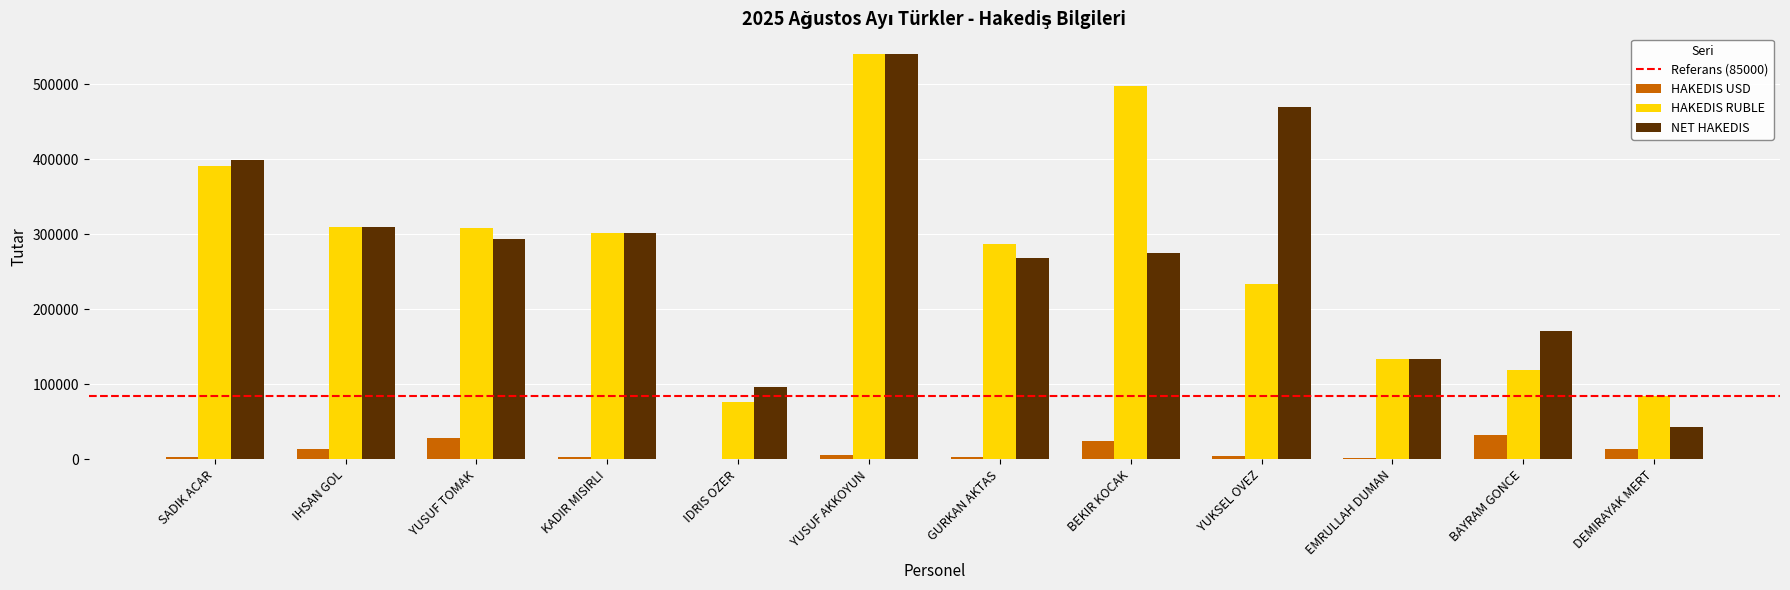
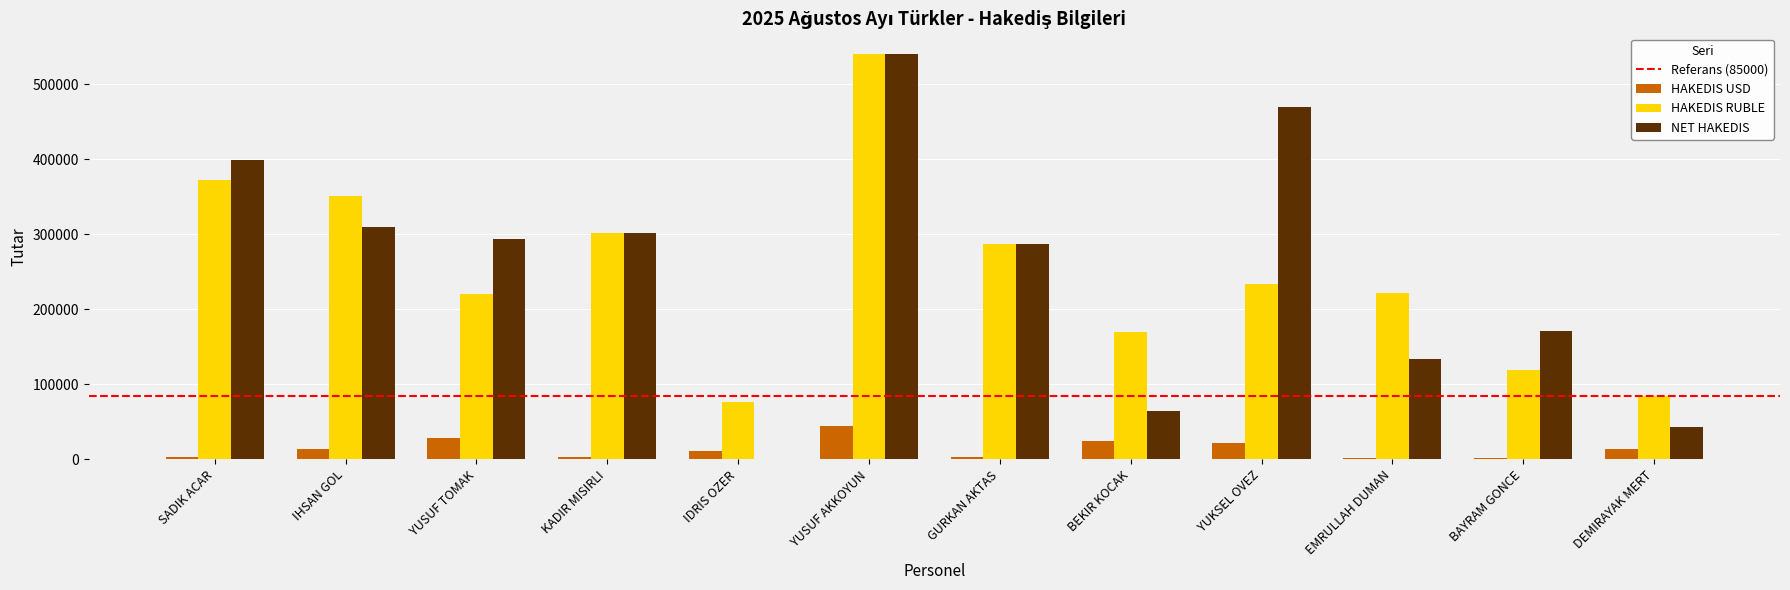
  {
    "HAKEDIS USD": {
      "IHSAN GOL": 10000,
      "YUSUF TOMAK": 30000,
      "KADIR MISIRLI": 0,
-     "IDRIS OZER": 0,
-     "YUSUF AKKOYUN": 10000,
+     "IDRIS OZER": 10000,
+     "YUSUF AKKOYUN": 40000,
      "GURKAN AKTAS": 0,
      "BEKIR KOCAK": 20000,
-     "YUKSEL OVEZ": 0,
-     "BAYRAM GONCE": 30000,
+     "YUKSEL OVEZ": 20000,
+     "BAYRAM GONCE": 0,
      "DEMIRAYAK MERT": 10000
    },
    "HAKEDIS RUBLE": {
-     "SADIK ACAR": 390000,
-     "IHSAN GOL": 310000,
-     "YUSUF TOMAK": 310000,
+     "SADIK ACAR": 370000,
+     "IHSAN GOL": 350000,
+     "YUSUF TOMAK": 220000,
      "KADIR MISIRLI": 300000,
      "IDRIS OZER": 80000,
      "YUSUF AKKOYUN": 540000,
      "GURKAN AKTAS": 290000,
-     "BEKIR KOCAK": 500000,
+     "BEKIR KOCAK": 170000,
      "YUKSEL OVEZ": 230000,
-     "EMRULLAH DUMAN": 130000,
+     "EMRULLAH DUMAN": 220000,
      "BAYRAM GONCE": 120000,
      "DEMIRAYAK MERT": 90000
    },
    "NET HAKEDIS": {
      "SADIK ACAR": 400000,
      "IHSAN GOL": 310000,
      "YUSUF TOMAK": 290000,
      "KADIR MISIRLI": 300000,
-     "IDRIS OZER": 100000,
+     "IDRIS OZER": 0,
      "YUSUF AKKOYUN": 540000,
-     "GURKAN AKTAS": 270000,
-     "BEKIR KOCAK": 280000,
+     "GURKAN AKTAS": 290000,
+     "BEKIR KOCAK": 70000,
      "YUKSEL OVEZ": 470000,
      "EMRULLAH DUMAN": 130000,
      "BAYRAM GONCE": 170000,
      "DEMIRAYAK MERT": 40000
    }
  }
